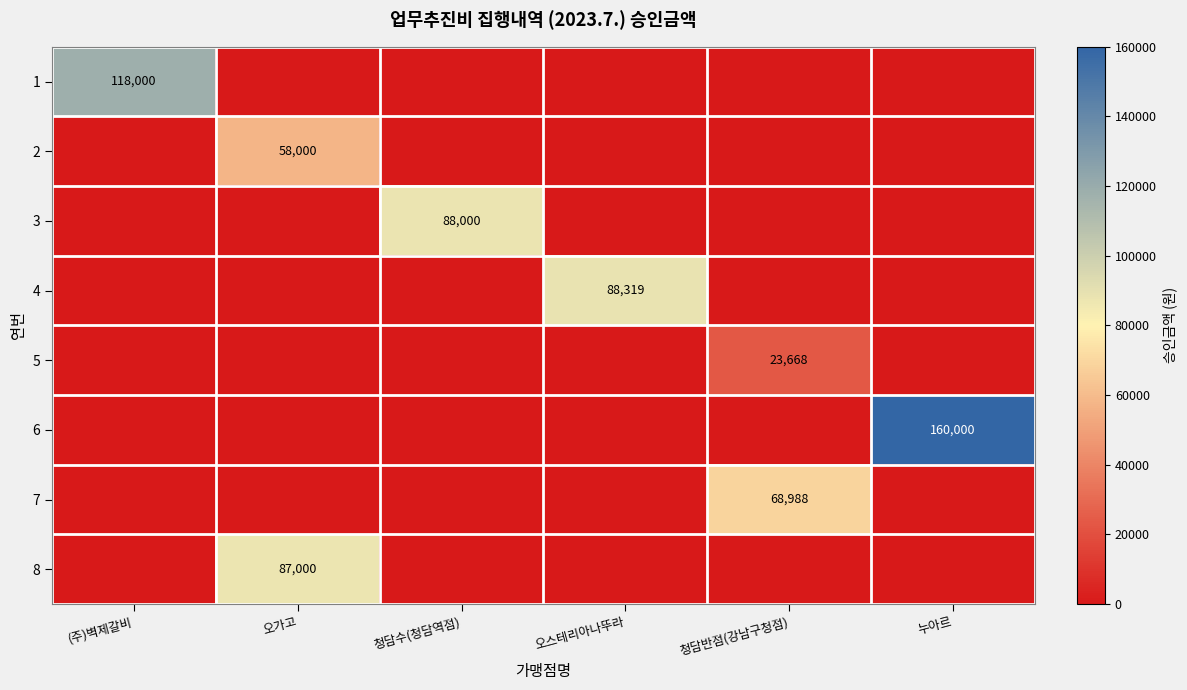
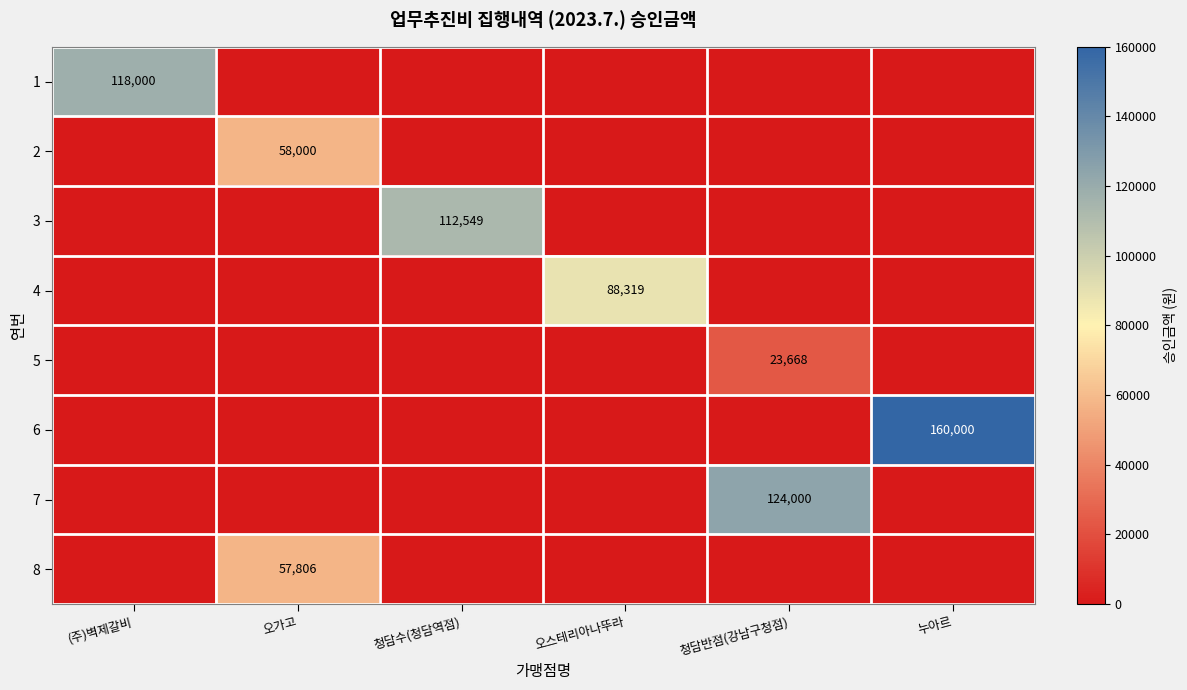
  {
    "1": {
      "(주)벽제갈비": "118,000"
    },
    "2": {
      "오가고": "58,000"
    },
    "3": {
-     "청담수(청담역점)": "88,000"
+     "청담수(청담역점)": "112,549"
    },
    "4": {
      "오스테리아나뚜라": "88,319"
    },
    "5": {
      "청담반점(강남구청점)": "23,668"
    },
    "6": {
      "누아르": "160,000"
    },
    "7": {
-     "청담반점(강남구청점)": "68,988"
+     "청담반점(강남구청점)": "124,000"
    },
    "8": {
-     "오가고": "87,000"
+     "오가고": "57,806"
    }
  }
